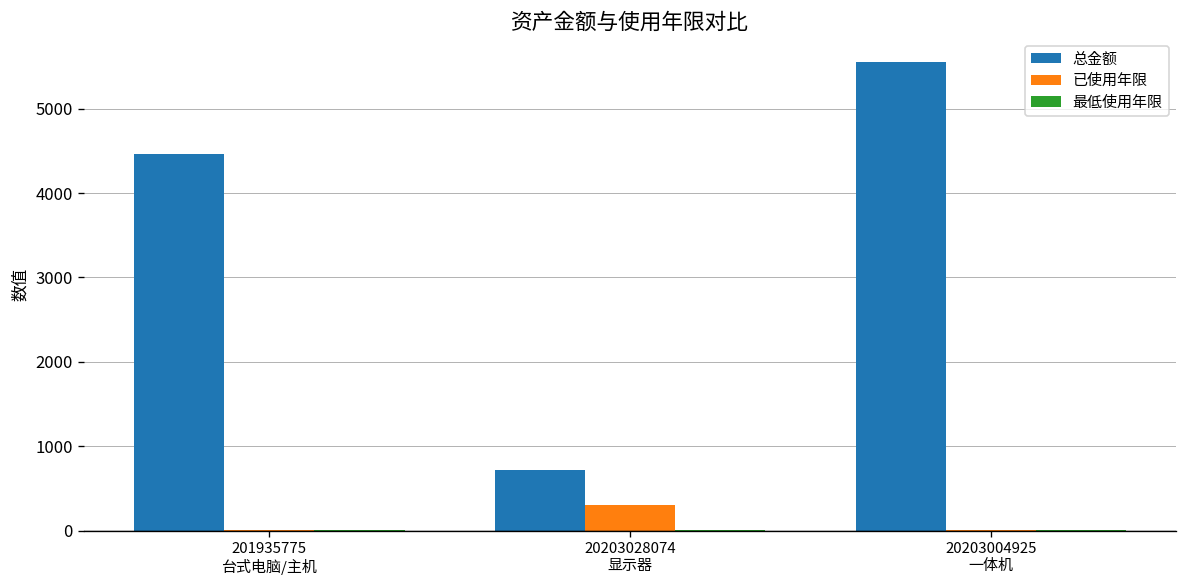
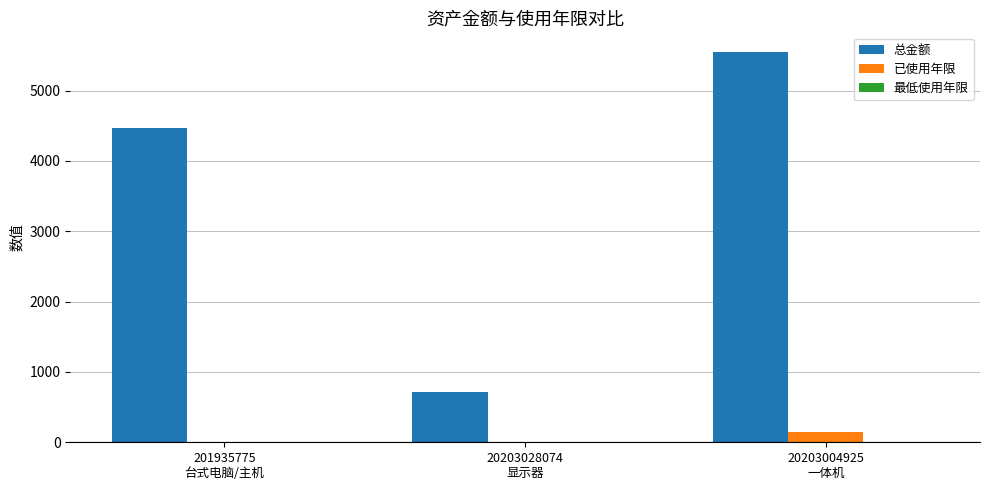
  {
    "总金额": {
      "201935775 台式电脑/主机": 4500,
      "20203028074 显示器": 700,
      "20203004925 一体机": 5600
    },
    "已使用年限": {
-     "20203028074 显示器": 300,
-     "20203004925 一体机": 0
+     "20203028074 显示器": 0,
+     "20203004925 一体机": 200
    }
  }
